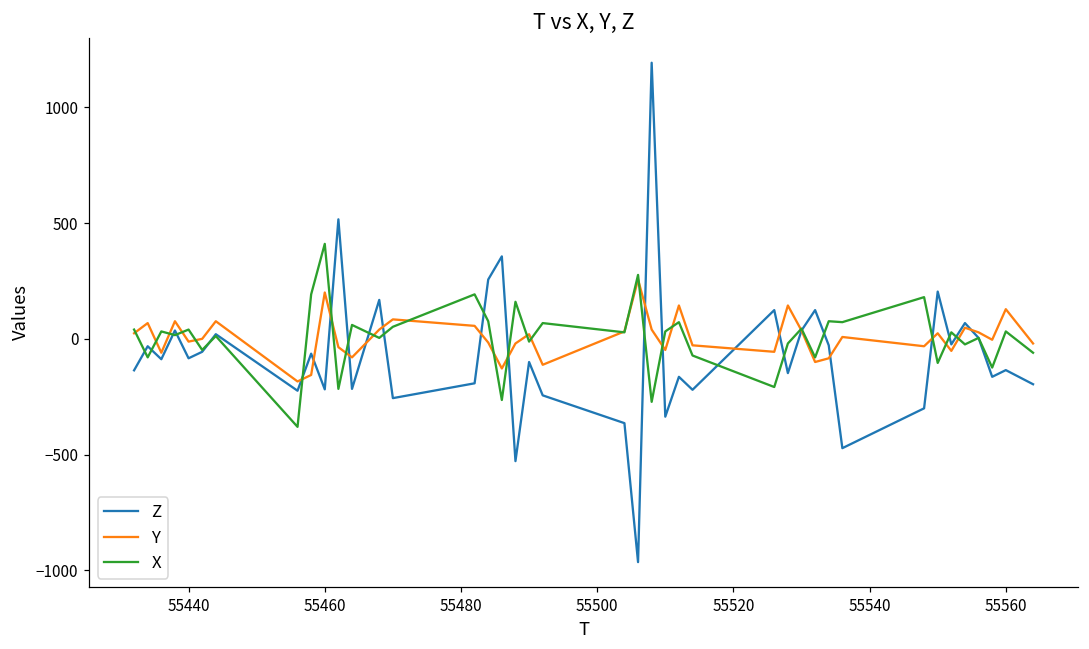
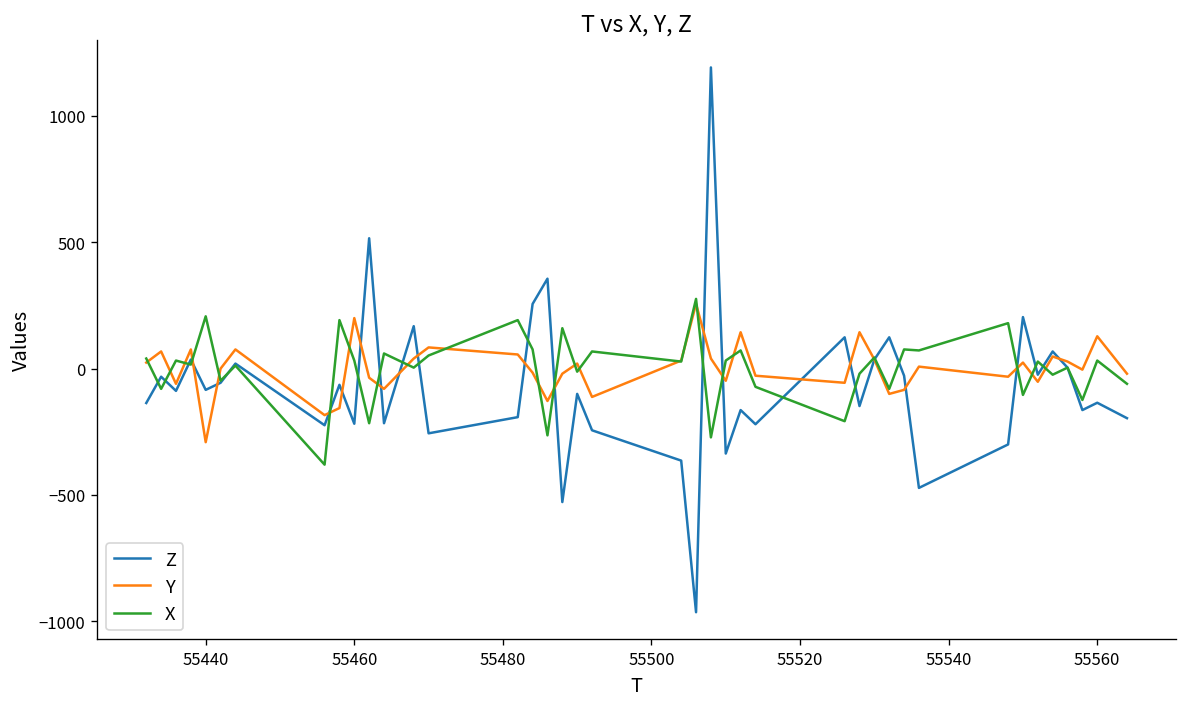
  {
    "Z": {
      "55440": -80,
      "55460": -220,
      "55560": -140
    },
    "Y": {
-     "55440": -10,
+     "55440": -290,
      "55460": 200,
      "55560": 130
    },
    "X": {
-     "55440": 40,
-     "55460": 410,
+     "55440": 210,
+     "55460": 30,
      "55560": 30
    }
  }
